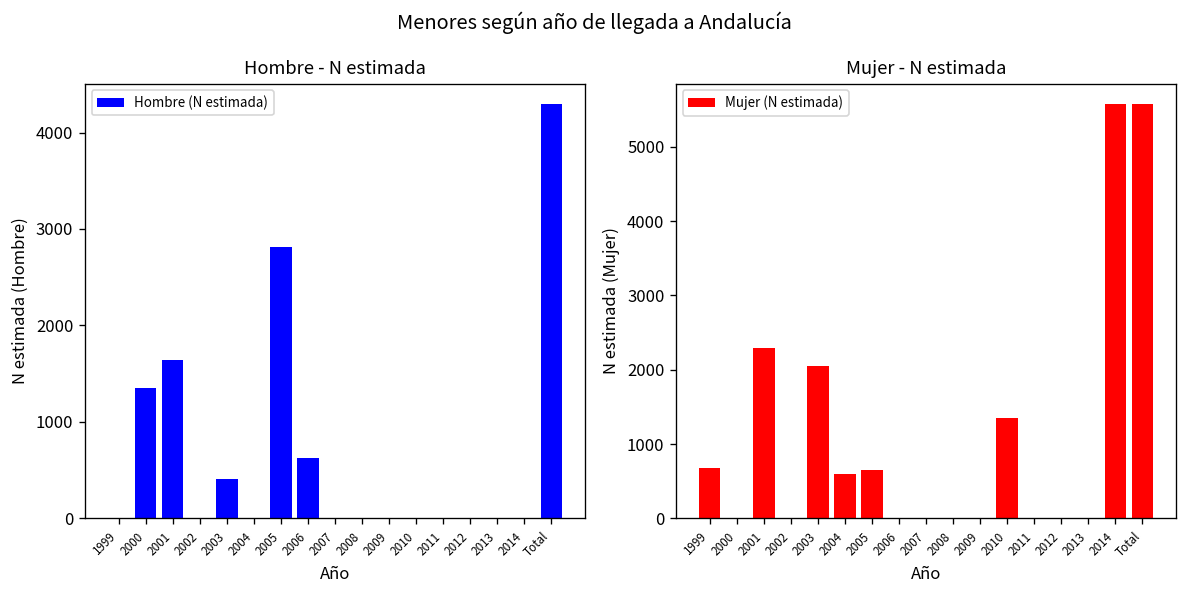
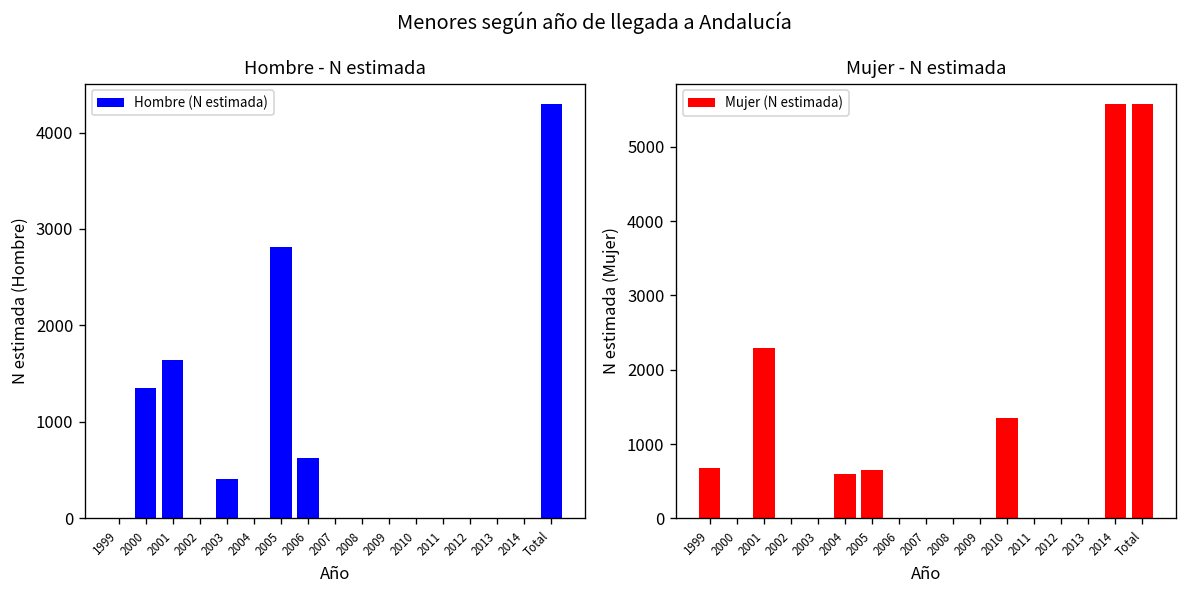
  {
    "Hombre - N estimada": {
      "1999": 0,
      "2000": 1400,
      "2001": 1600,
      "2002": 0,
      "2003": 400,
      "2004": 0,
      "2005": 2800,
      "2006": 600,
      "2007": 0,
      "2008": 0,
      "2009": 0,
      "2010": 0,
      "2011": 0,
      "2012": 0,
      "2013": 0,
      "2014": 0,
      "Total": 4300
    },
    "Mujer - N estimada": {
      "1999": 700,
      "2000": 0,
      "2001": 2300,
      "2002": 0,
-     "2003": 2100,
+     "2003": 0,
      "2004": 600,
      "2005": 700,
      "2006": 0,
      "2007": 0,
      "2008": 0,
      "2009": 0,
      "2010": 1400,
      "2011": 0,
      "2012": 0,
      "2013": 0,
      "2014": 5600,
      "Total": 5600
    }
  }
